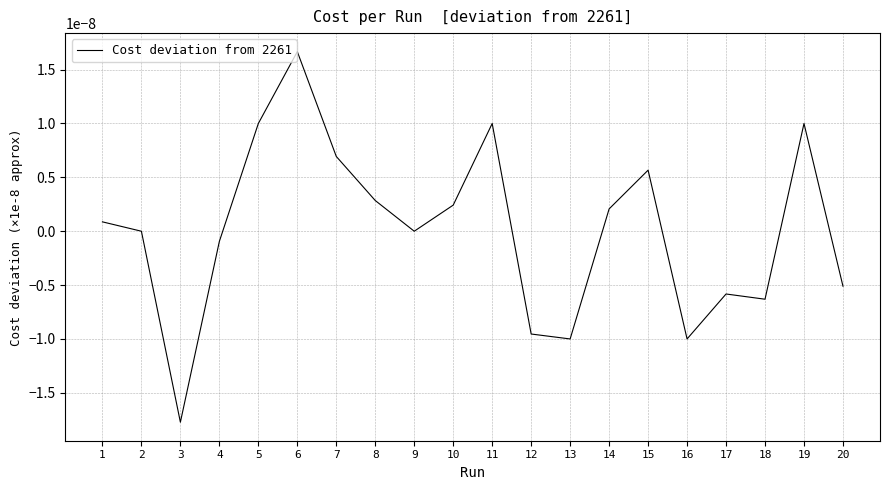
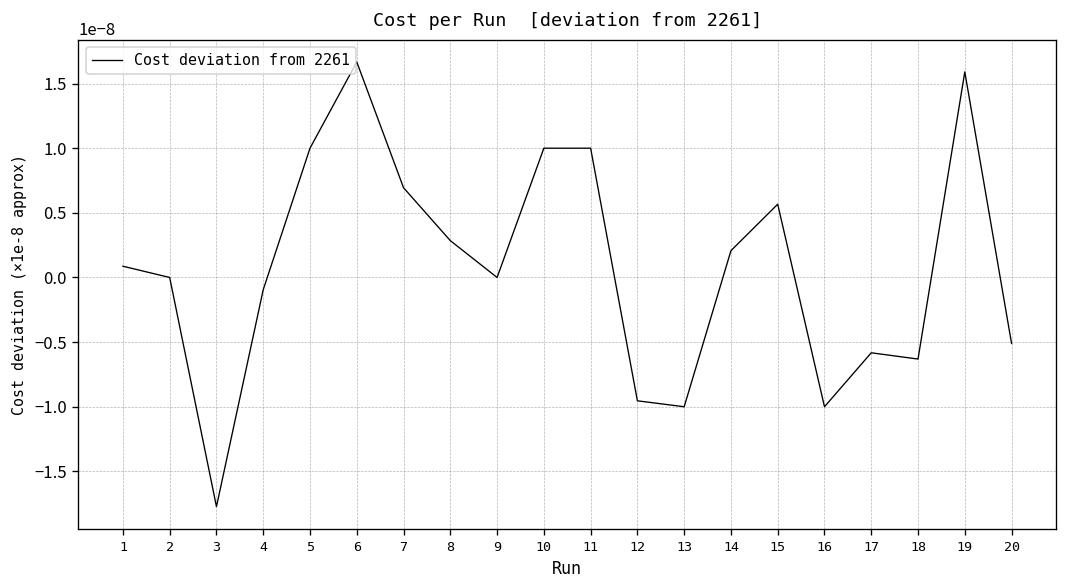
  {
    "1": 0.0000000009,
    "2": 0.0000000000,
    "3": -0.0000000177,
    "4": -0.0000000009,
    "5": 0.0000000100,
    "6": 0.0000000167,
    "7": 0.0000000069,
    "8": 0.0000000028,
    "9": 0.0000000000,
-   "10": 0.0000000024,
+   "10": 0.0000000100,
    "11": 0.0000000100,
    "12": -0.0000000095,
    "13": -0.0000000100,
    "14": 0.0000000021,
    "15": 0.0000000057,
    "16": -0.0000000100,
    "17": -0.0000000058,
    "18": -0.0000000063,
-   "19": 0.0000000100,
+   "19": 0.0000000159,
    "20": -0.0000000051
  }
